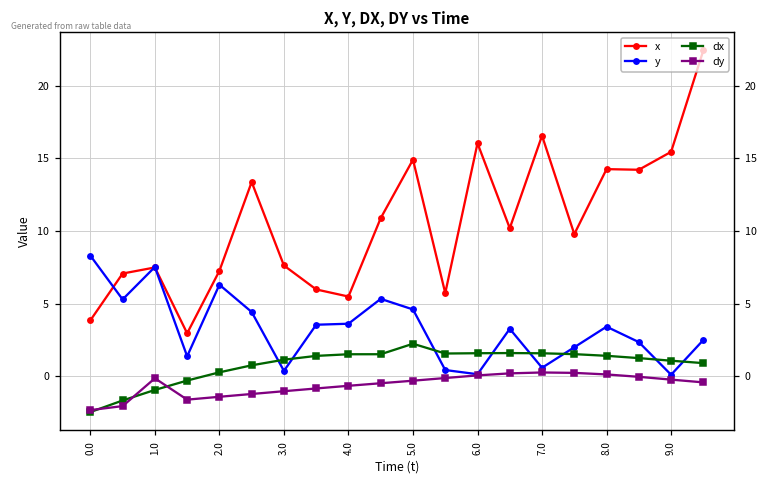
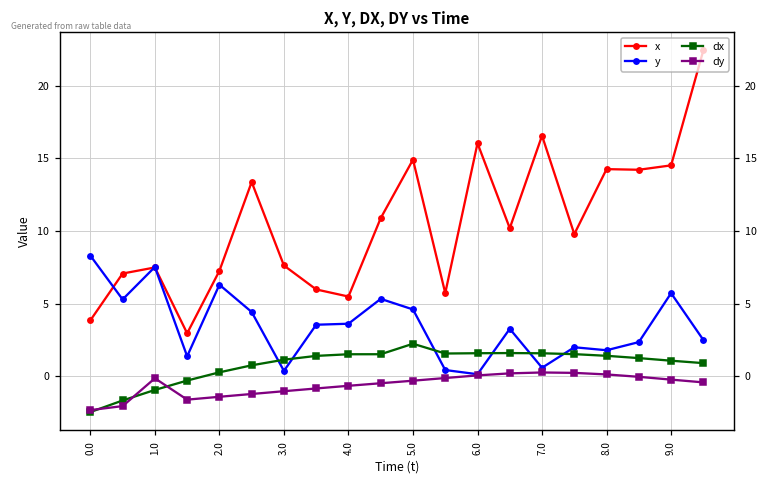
  {
    "x": {
      "0.0": 3.9,
      "2.0": 7.3,
      "3.0": 7.6,
      "4.0": 5.5,
      "5.0": 14.9,
      "6.0": 16.0,
      "7.0": 16.6,
      "8.0": 14.3,
-     "9.0": 15.5
+     "9.0": 14.5
    },
    "y": {
      "0.0": 8.3,
      "2.0": 6.3,
      "3.0": 0.4,
      "4.0": 3.6,
      "5.0": 4.6,
      "7.0": 0.6,
-     "8.0": 3.4,
-     "9.0": 0.1
+     "8.0": 1.8,
+     "9.0": 5.7
    },
    "dx": {
      "1.0": -0.9,
      "2.0": 0.3,
      "3.0": 1.1,
      "4.0": 1.5,
      "5.0": 2.2,
      "6.0": 1.6,
      "7.0": 1.6,
      "8.0": 1.4,
      "9.0": 1.1
    },
    "dy": {
      "1.0": -0.1,
      "2.0": -1.4,
      "3.0": -1.0,
      "4.0": -0.7,
      "5.0": -0.3,
      "7.0": 0.3,
      "8.0": 0.1,
      "9.0": -0.2
    }
  }
